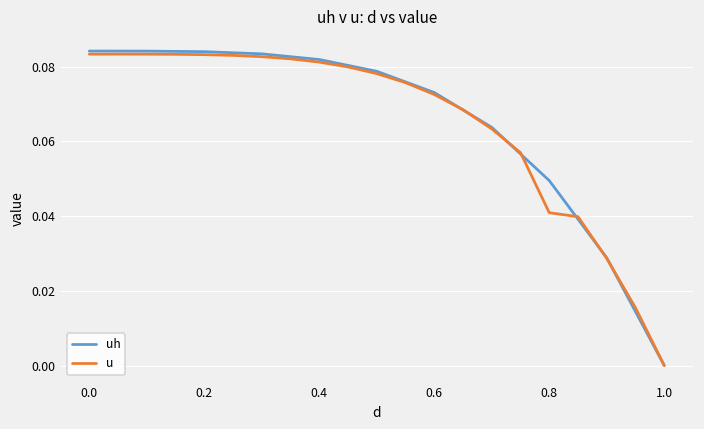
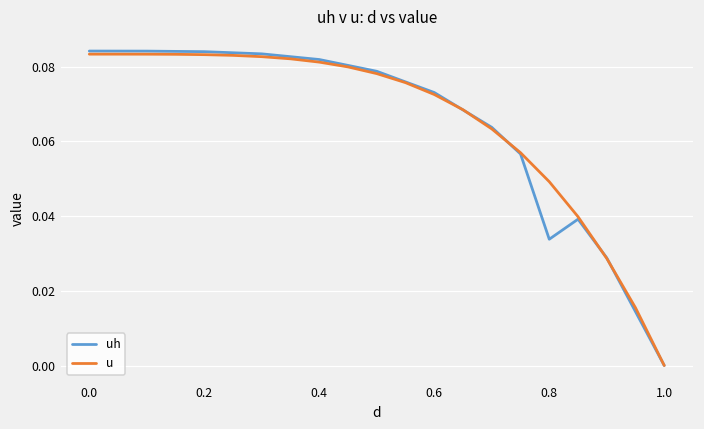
  {
    "uh": {
      "0.0": 0.084,
      "0.2": 0.084,
-     "0.8": 0.050
+     "0.8": 0.034
    },
    "u": {
      "0.0": 0.083,
      "0.2": 0.083,
-     "0.8": 0.041
+     "0.8": 0.049
    }
  }
